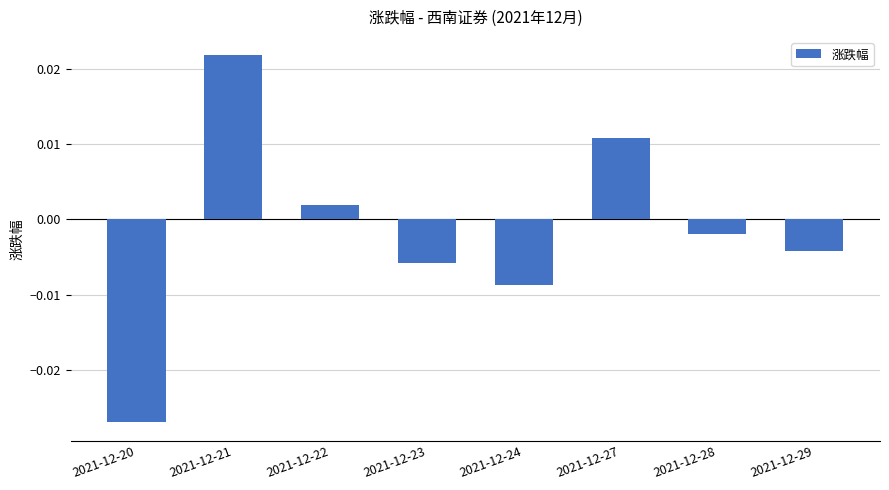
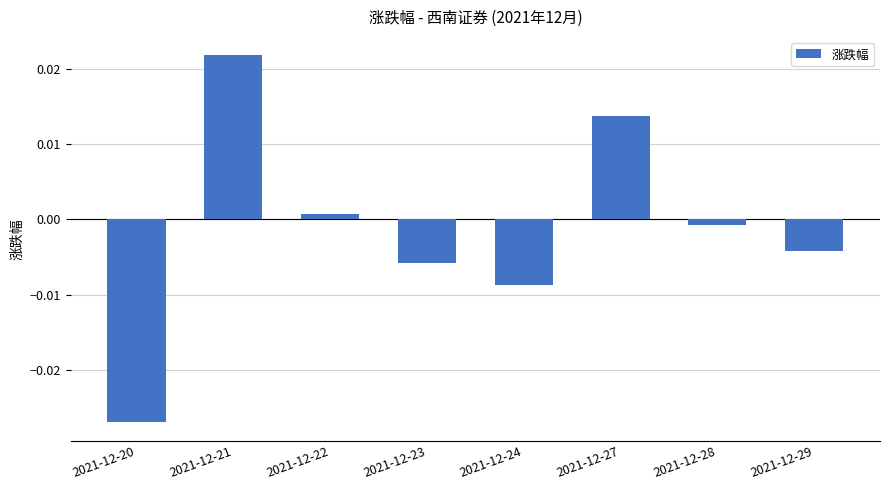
  {
    "2021-12-20": -0.027,
    "2021-12-21": 0.022,
-   "2021-12-22": 0.002,
+   "2021-12-22": 0.001,
    "2021-12-23": -0.006,
    "2021-12-24": -0.009,
-   "2021-12-27": 0.011,
-   "2021-12-28": -0.002,
+   "2021-12-27": 0.014,
+   "2021-12-28": -0.001,
    "2021-12-29": -0.004
  }
